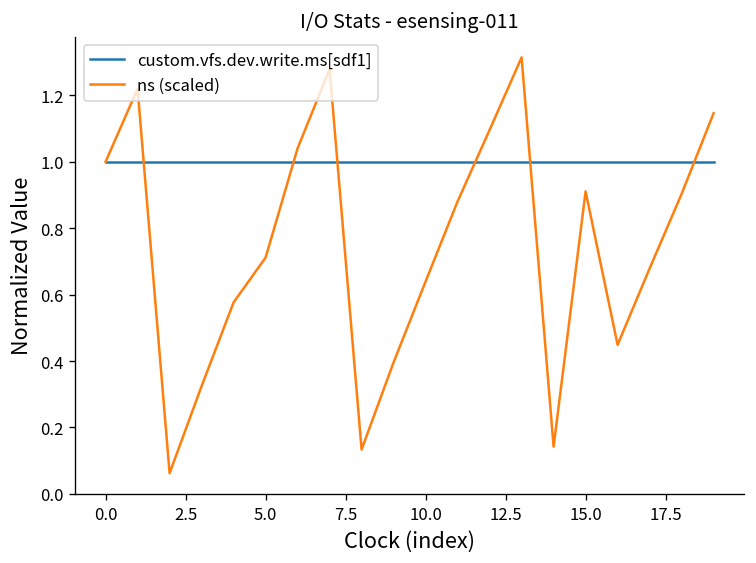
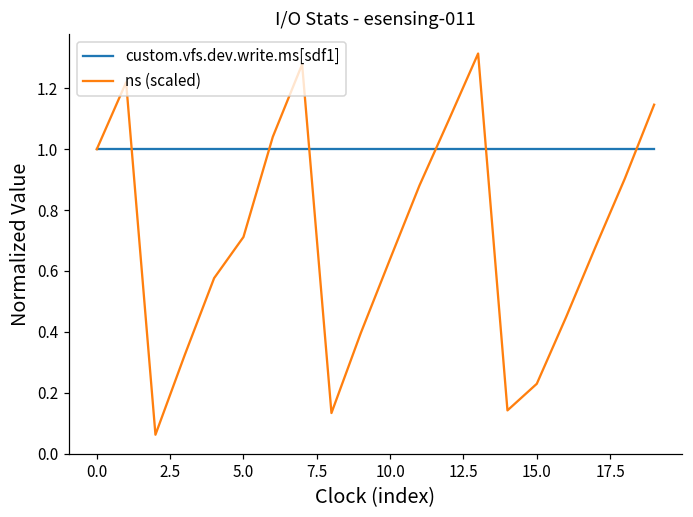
  {
    "custom.vfs.dev.write.ms[sdf1]": {
      "5.0": 1.00,
      "10.0": 1.00,
      "15.0": 1.00
    },
    "ns (scaled)": {
      "5.0": 0.71,
      "10.0": 0.64,
-     "15.0": 0.91
+     "15.0": 0.23
    }
  }
